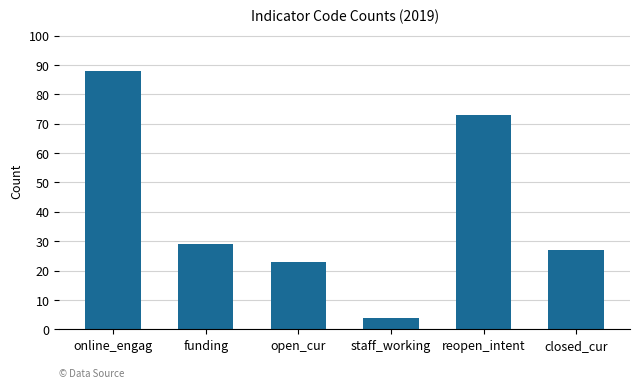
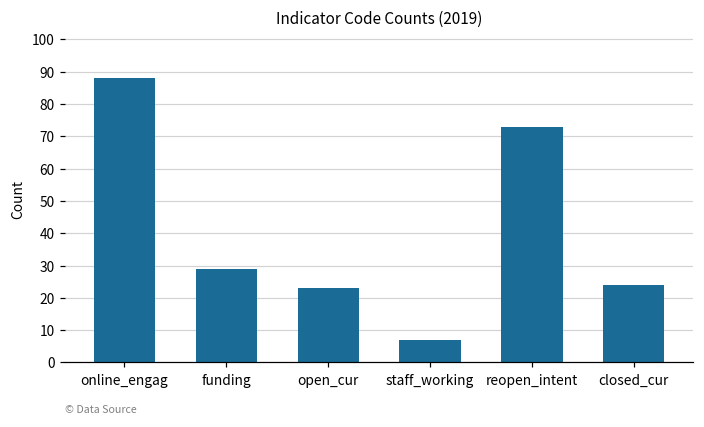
  {
    "online_engag": 88,
    "funding": 29,
    "open_cur": 23,
-   "staff_working": 4,
+   "staff_working": 7,
    "reopen_intent": 73,
-   "closed_cur": 27
+   "closed_cur": 24
  }
